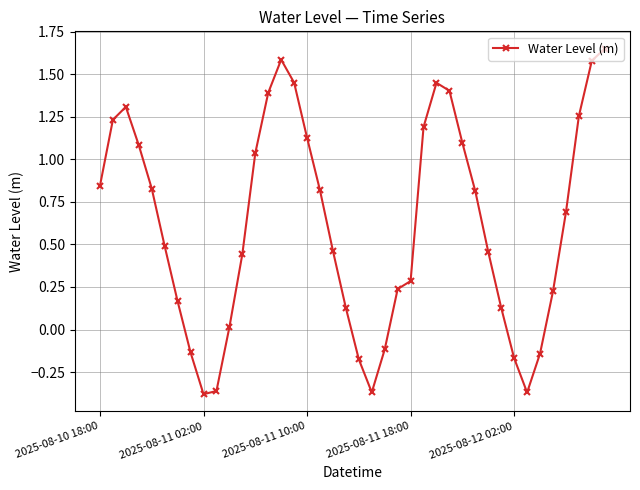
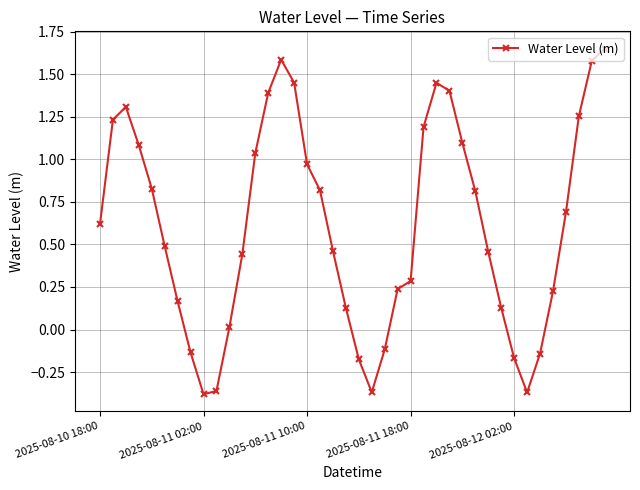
  {
-   "2025-08-10 18:00": 0.84,
+   "2025-08-10 18:00": 0.62,
    "2025-08-11 02:00": -0.38,
-   "2025-08-11 10:00": 1.13,
+   "2025-08-11 10:00": 0.97,
    "2025-08-11 18:00": 0.28,
    "2025-08-12 02:00": -0.17
  }
